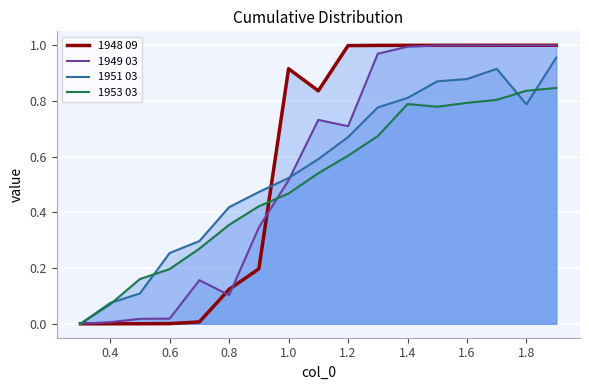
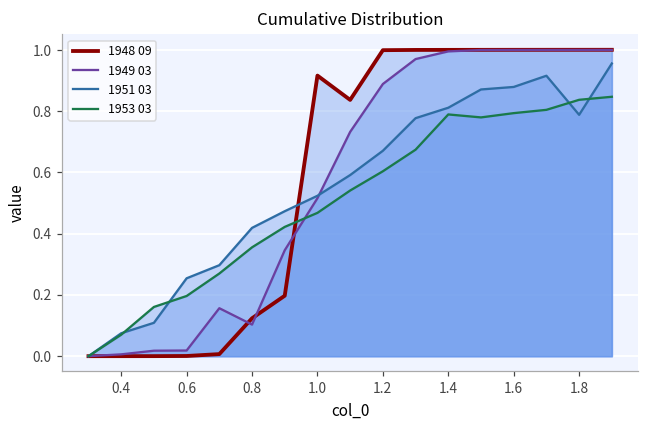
  {
    "1948 09": {
      "0.6": 0.00,
      "0.8": 0.12,
      "1.0": 0.92,
      "1.2": 1.00
    },
    "1949 03": {
      "0.6": 0.02,
      "0.8": 0.10,
-     "1.2": 0.71
+     "1.2": 0.89
    },
    "1951 03": {
      "0.6": 0.25,
      "0.8": 0.42,
      "1.2": 0.67,
      "1.4": 0.81,
      "1.6": 0.88,
      "1.8": 0.79
    },
    "1953 03": {
      "0.6": 0.20,
      "0.8": 0.36,
      "1.0": 0.47,
      "1.2": 0.60,
      "1.4": 0.79,
      "1.6": 0.79,
      "1.8": 0.84
    }
  }
